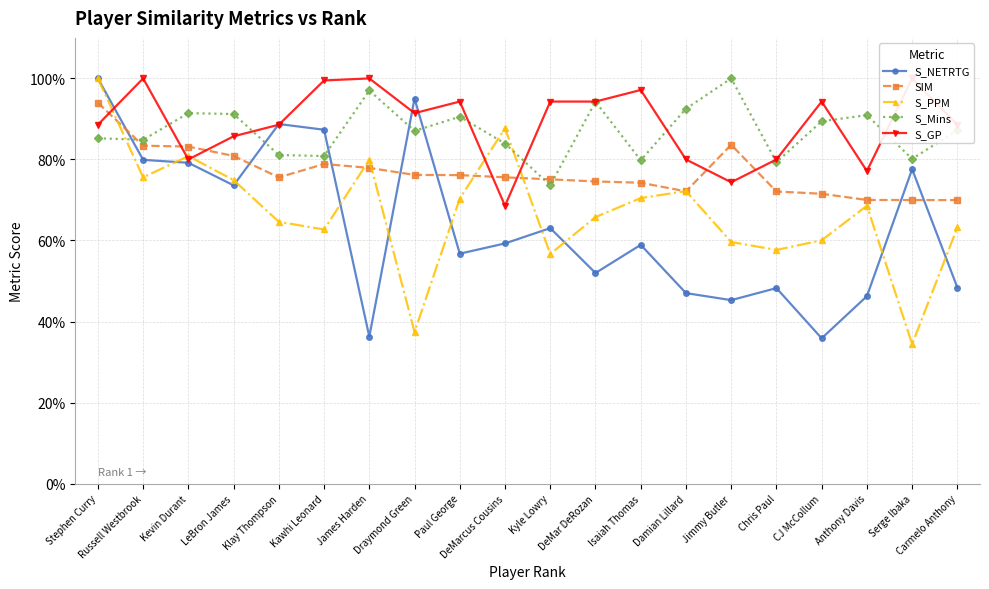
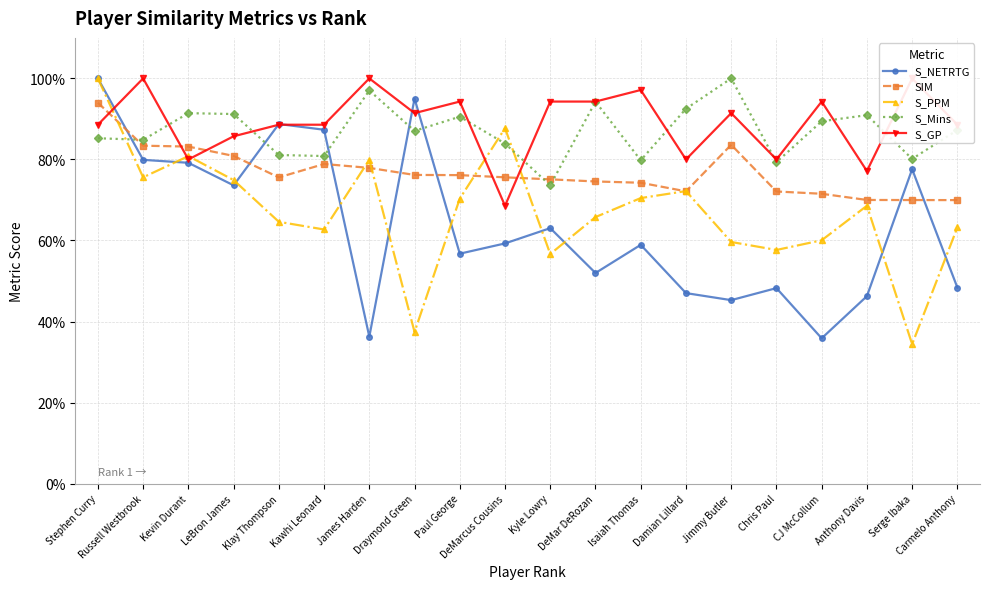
  {
    "S_NETRTG": {
      "Russell Westbrook": "80%",
      "Kevin Durant": "79%",
      "LeBron James": "74%",
      "Kawhi Leonard": "87%",
      "James Harden": "36%",
      "Draymond Green": "95%",
      "Paul George": "57%",
      "DeMarcus Cousins": "59%",
      "Kyle Lowry": "63%",
      "DeMar DeRozan": "52%",
      "Isaiah Thomas": "59%",
      "Damian Lillard": "47%",
      "Jimmy Butler": "45%",
      "Chris Paul": "48%",
      "CJ McCollum": "36%",
      "Anthony Davis": "46%",
      "Serge Ibaka": "78%",
      "Carmelo Anthony": "48%"
    },
    "SIM": {
      "Stephen Curry": "94%",
      "Russell Westbrook": "83%",
      "Kevin Durant": "83%",
      "LeBron James": "81%",
      "Klay Thompson": "76%",
      "Kawhi Leonard": "79%",
      "James Harden": "78%",
      "Draymond Green": "76%",
      "Paul George": "76%",
      "DeMarcus Cousins": "76%",
      "Kyle Lowry": "75%",
      "DeMar DeRozan": "75%",
      "Isaiah Thomas": "74%",
      "Jimmy Butler": "84%",
      "Chris Paul": "72%",
      "CJ McCollum": "72%",
      "Anthony Davis": "70%",
      "Serge Ibaka": "70%",
      "Carmelo Anthony": "70%"
    },
    "S_PPM": {
      "Russell Westbrook": "76%",
      "Kevin Durant": "81%",
      "LeBron James": "75%",
      "Klay Thompson": "65%",
      "Kawhi Leonard": "63%",
      "James Harden": "80%",
      "Draymond Green": "37%",
      "Paul George": "70%",
      "DeMarcus Cousins": "88%",
      "Kyle Lowry": "57%",
      "DeMar DeRozan": "66%",
      "Isaiah Thomas": "70%",
      "Jimmy Butler": "60%",
      "Chris Paul": "58%",
      "CJ McCollum": "60%",
      "Anthony Davis": "69%",
      "Serge Ibaka": "34%",
      "Carmelo Anthony": "63%"
    },
    "S_Mins": {
      "Stephen Curry": "85%",
      "Russell Westbrook": "85%",
      "Kevin Durant": "91%",
      "LeBron James": "91%",
      "Klay Thompson": "81%",
      "Kawhi Leonard": "81%",
      "James Harden": "97%",
      "Draymond Green": "87%",
      "Paul George": "91%",
      "DeMarcus Cousins": "84%",
      "Kyle Lowry": "74%",
      "Isaiah Thomas": "80%",
      "Damian Lillard": "93%",
      "Jimmy Butler": "100%",
      "Chris Paul": "79%",
      "CJ McCollum": "89%",
      "Anthony Davis": "91%",
      "Serge Ibaka": "80%"
    },
    "S_GP": {
      "Stephen Curry": "89%",
      "Russell Westbrook": "100%",
      "Kevin Durant": "80%",
      "LeBron James": "86%",
-     "Kawhi Leonard": "99%",
+     "Kawhi Leonard": "89%",
      "James Harden": "100%",
      "Draymond Green": "91%",
      "Paul George": "94%",
      "DeMarcus Cousins": "69%",
      "Kyle Lowry": "94%",
      "Isaiah Thomas": "97%",
      "Damian Lillard": "80%",
-     "Jimmy Butler": "74%",
+     "Jimmy Butler": "91%",
      "Chris Paul": "80%",
      "CJ McCollum": "94%",
      "Anthony Davis": "77%"
    }
  }
